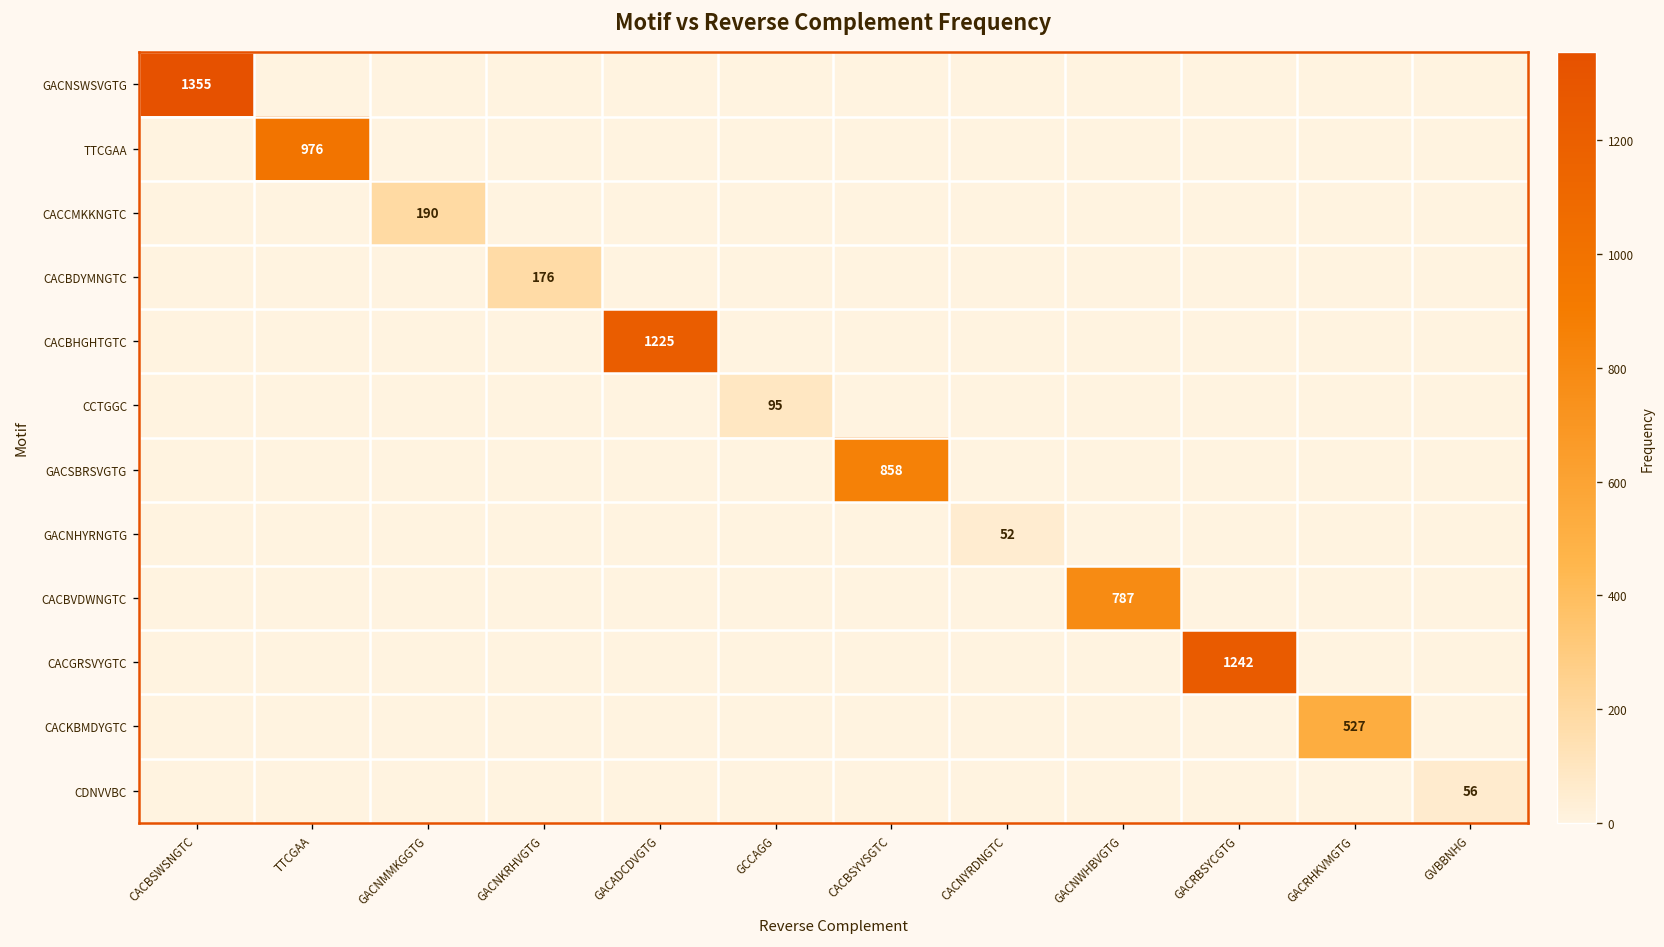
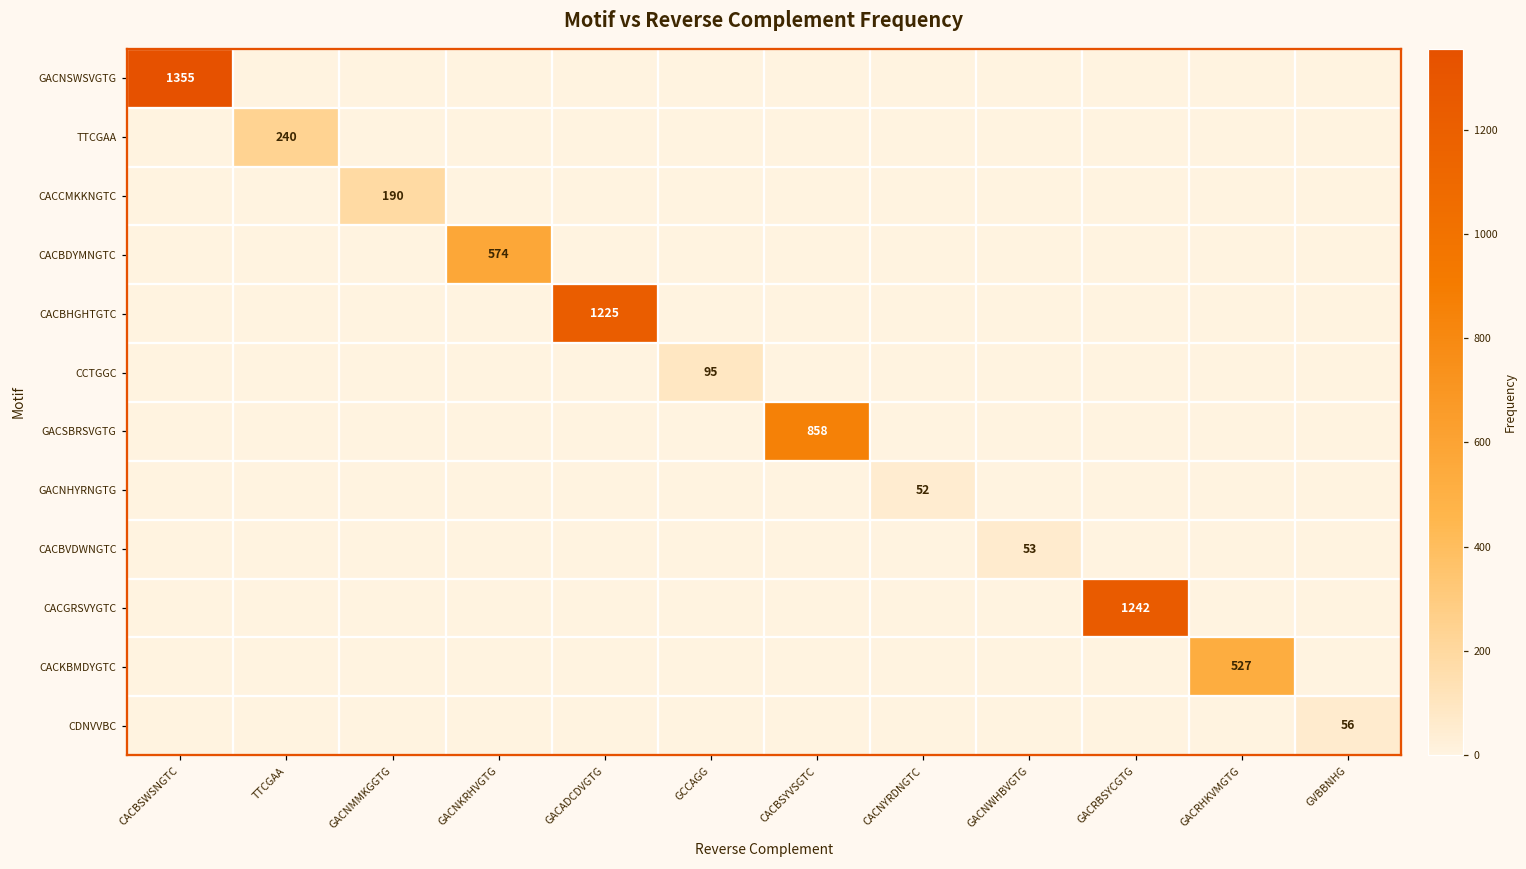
  {
    "GACNSWSVGTG": {
      "CACBSWSNGTC": 1355
    },
    "TTCGAA": {
-     "TTCGAA": 976
+     "TTCGAA": 240
    },
    "CACCMKKNGTC": {
      "GACNMMKGGTG": 190
    },
    "CACBDYMNGTC": {
-     "GACNKRHVGTG": 176
+     "GACNKRHVGTG": 574
    },
    "CACBHGHTGTC": {
      "GACADCDVGTG": 1225
    },
    "CCTGGC": {
      "GCCAGG": 95
    },
    "GACSBRSVGTG": {
      "CACBSYVSGTC": 858
    },
    "GACNHYRNGTG": {
      "CACNYRDNGTC": 52
    },
    "CACBVDWNGTC": {
-     "GACNWHBVGTG": 787
+     "GACNWHBVGTG": 53
    },
    "CACGRSVYGTC": {
      "GACRBSYCGTG": 1242
    },
    "CACKBMDYGTC": {
      "GACRHKVMGTG": 527
    },
    "CDNVVBC": {
      "GVBBNHG": 56
    }
  }
